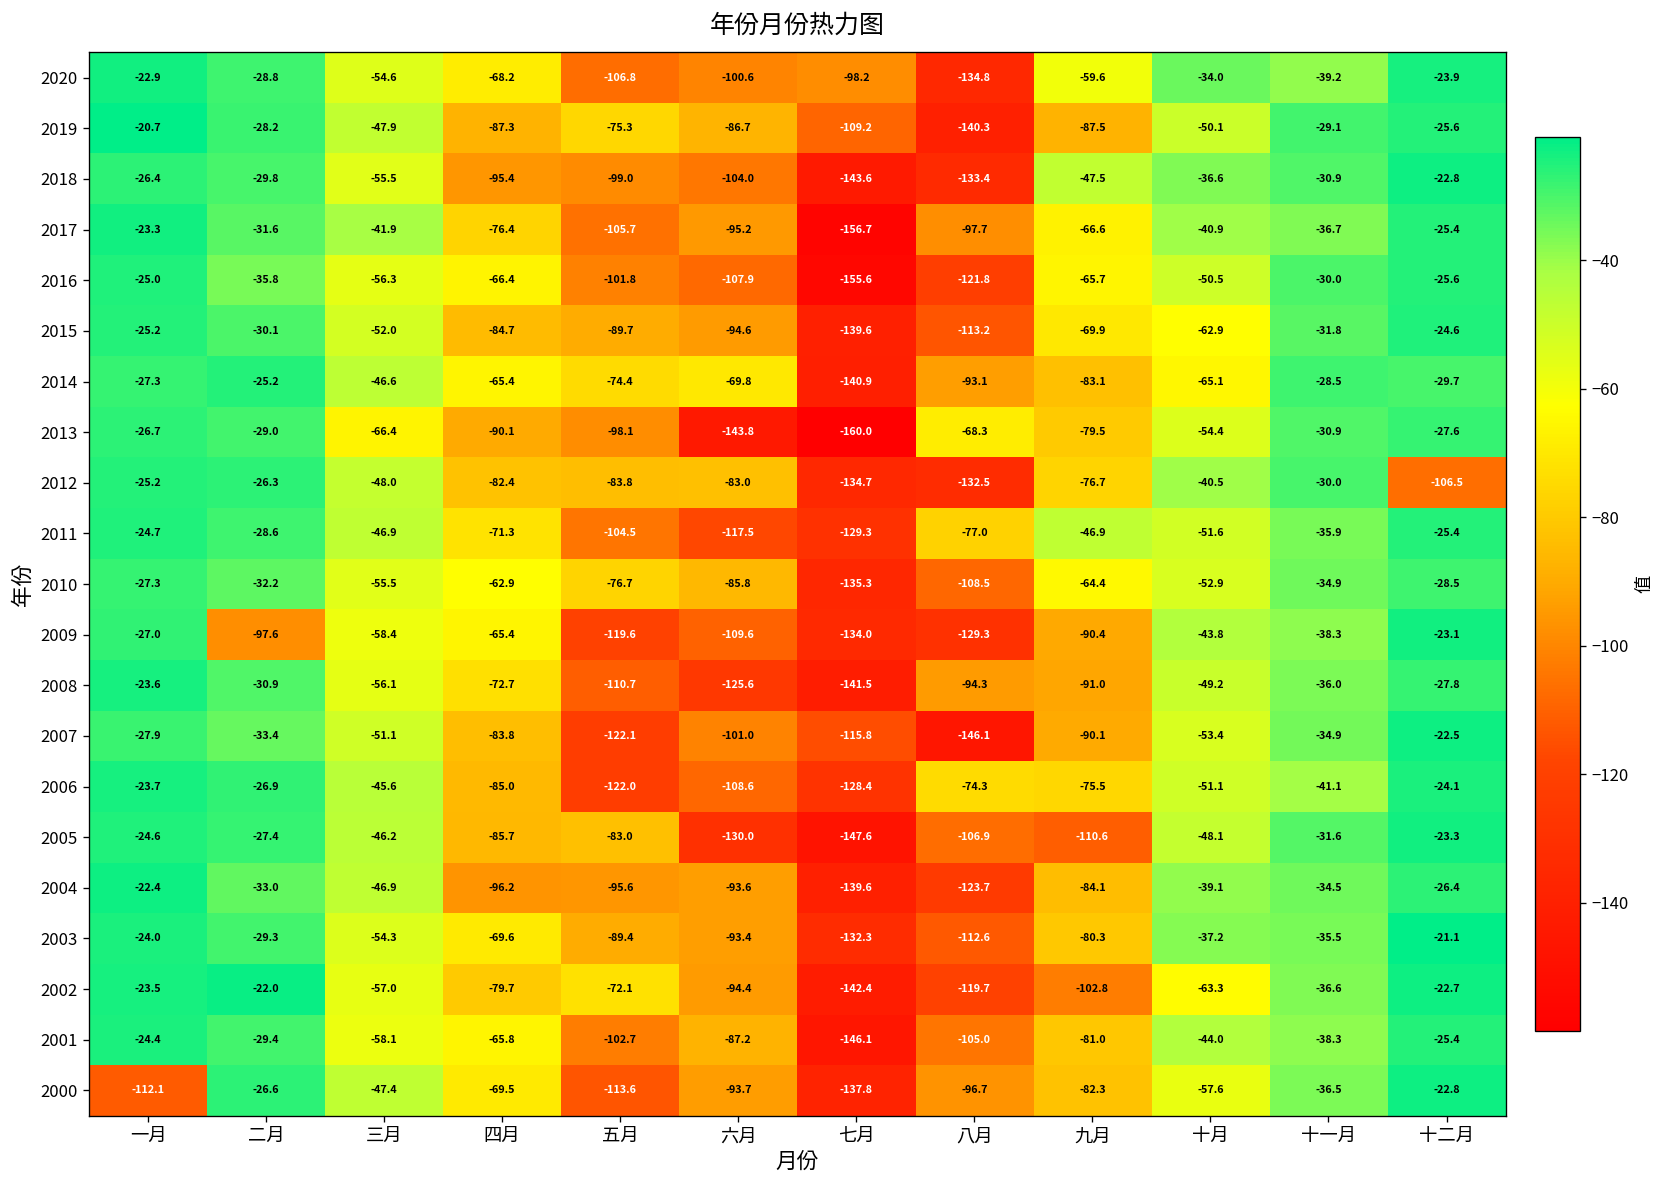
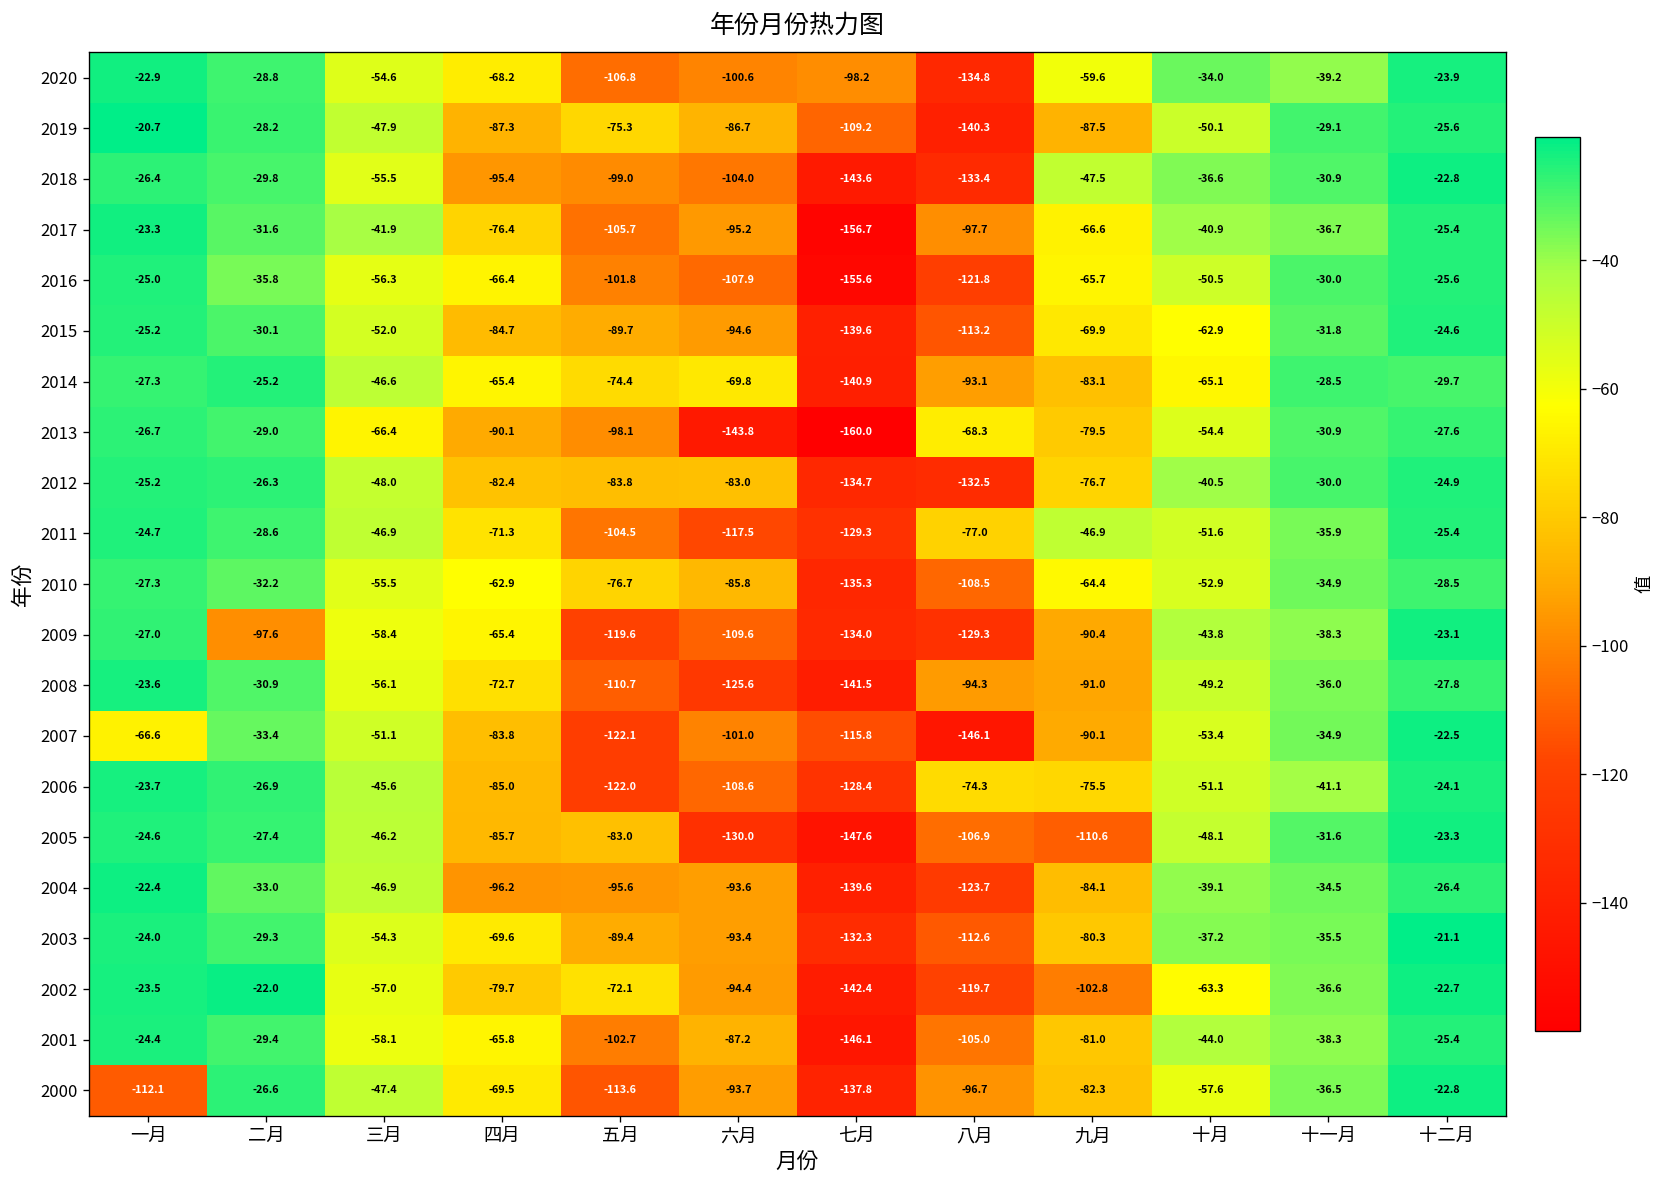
  {
    "2012": {
      "一月": -25.2,
      "二月": -26.3,
      "三月": -48.0,
      "四月": -82.4,
      "五月": -83.8,
      "六月": -83.0,
      "七月": -134.7,
      "八月": -132.5,
      "九月": -76.7,
      "十月": -40.5,
      "十一月": -30.0,
-     "十二月": -106.5
+     "十二月": -24.9
    },
    "2007": {
-     "一月": -27.9,
+     "一月": -66.6,
      "二月": -33.4,
      "三月": -51.1,
      "四月": -83.8,
      "五月": -122.1,
      "六月": -101.0,
      "七月": -115.8,
      "八月": -146.1,
      "九月": -90.1,
      "十月": -53.4,
      "十一月": -34.9,
      "十二月": -22.5
    }
  }
